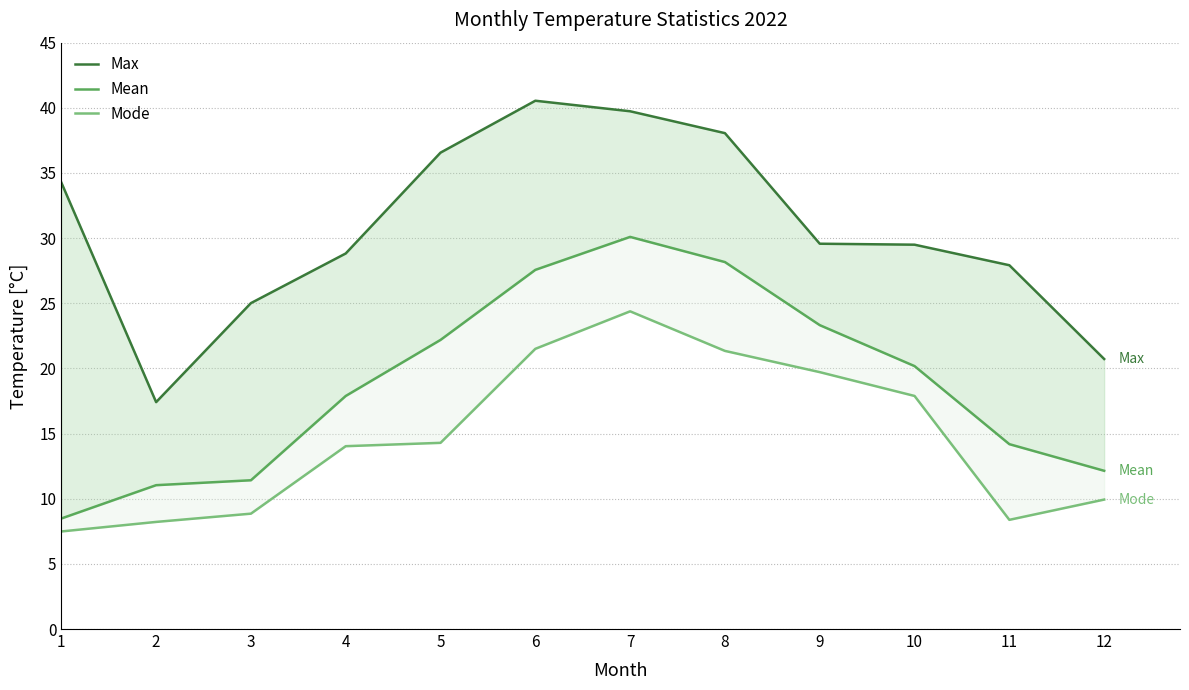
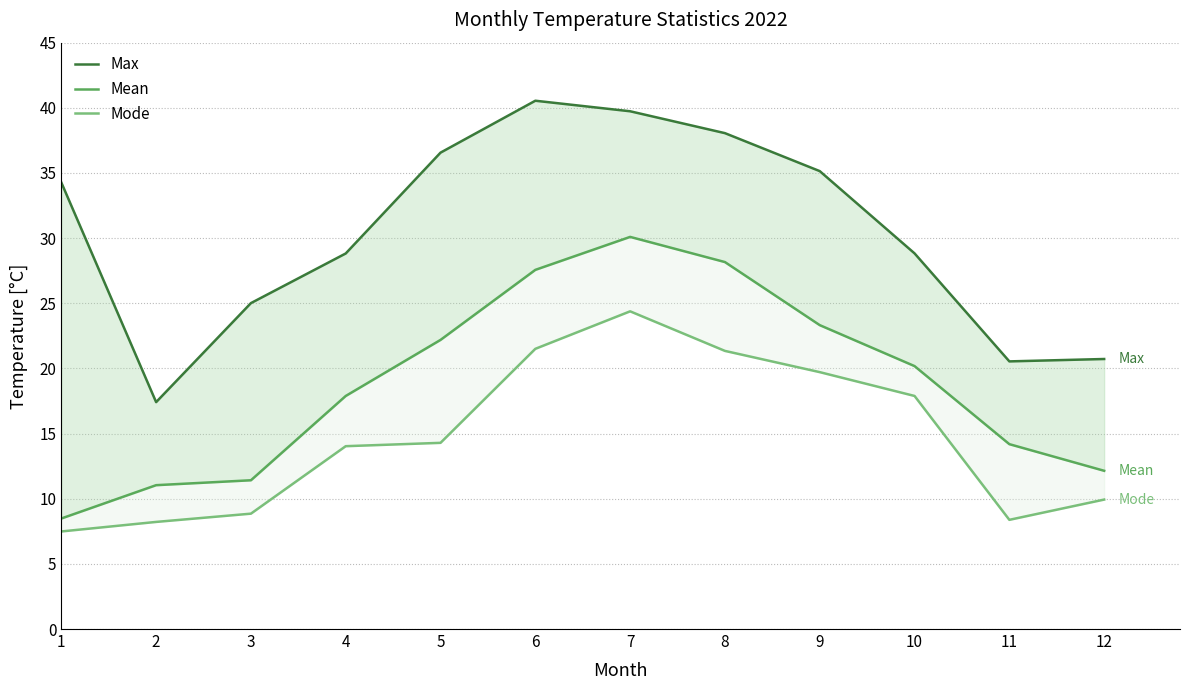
  {
    "Max": {
      "1": 34.3,
      "2": 17.4,
      "3": 25.0,
      "4": 28.8,
      "5": 36.6,
      "6": 40.5,
      "7": 39.7,
      "8": 38.1,
-     "9": 29.6,
-     "10": 29.5,
-     "11": 27.9,
+     "9": 35.1,
+     "10": 28.8,
+     "11": 20.5,
      "12": 20.7
    }
  }
